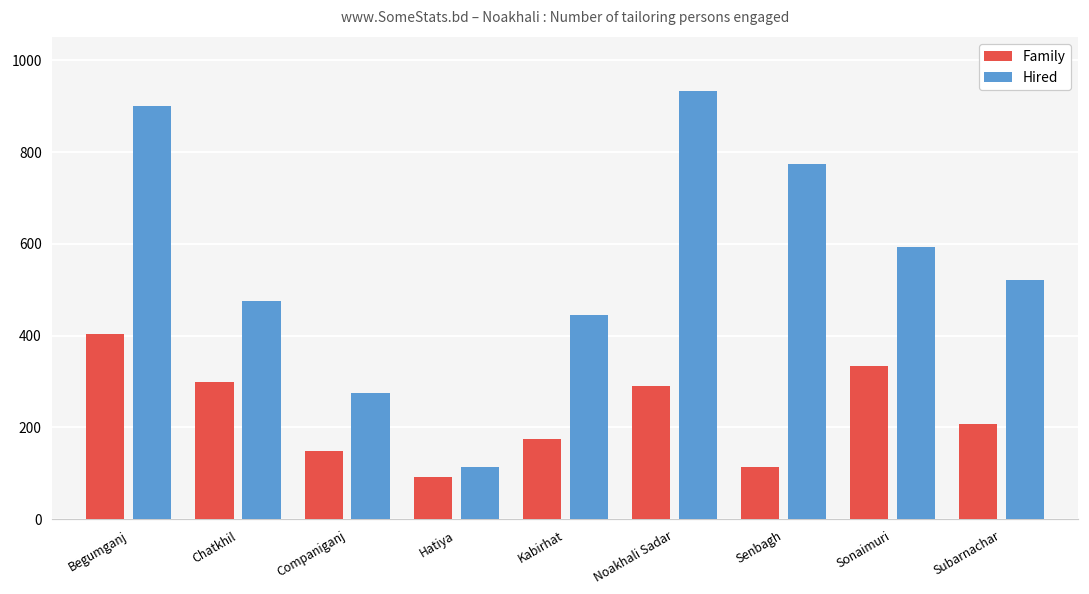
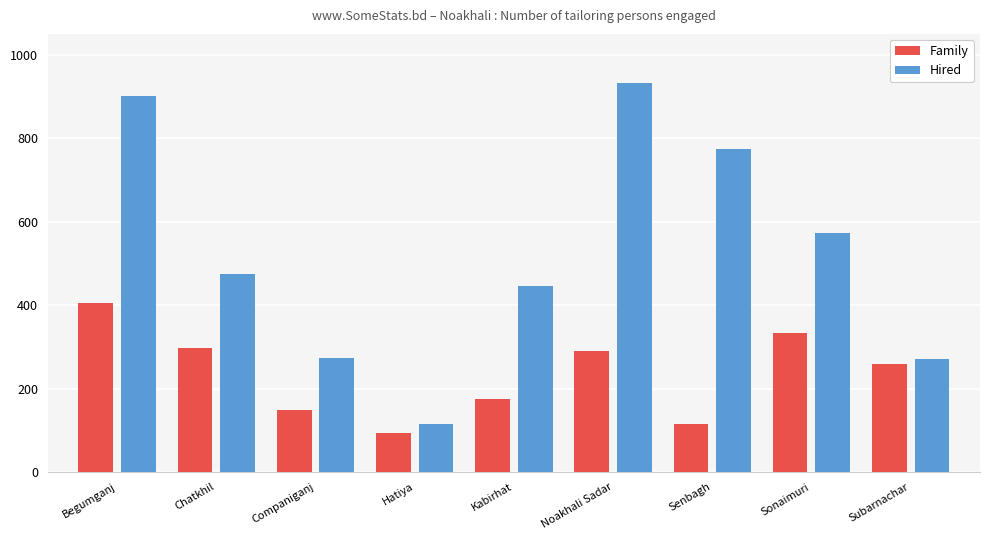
  {
    "Family": {
      "Begumganj": 400,
      "Chatkhil": 300,
      "Companiganj": 150,
      "Hatiya": 90,
      "Kabirhat": 180,
      "Noakhali Sadar": 290,
      "Senbagh": 110,
      "Sonaimuri": 330,
-     "Subarnachar": 210
+     "Subarnachar": 260
    },
    "Hired": {
      "Begumganj": 900,
      "Chatkhil": 480,
      "Companiganj": 270,
      "Hatiya": 110,
      "Kabirhat": 450,
      "Noakhali Sadar": 930,
      "Senbagh": 770,
-     "Sonaimuri": 590,
-     "Subarnachar": 520
+     "Sonaimuri": 570,
+     "Subarnachar": 270
    }
  }
